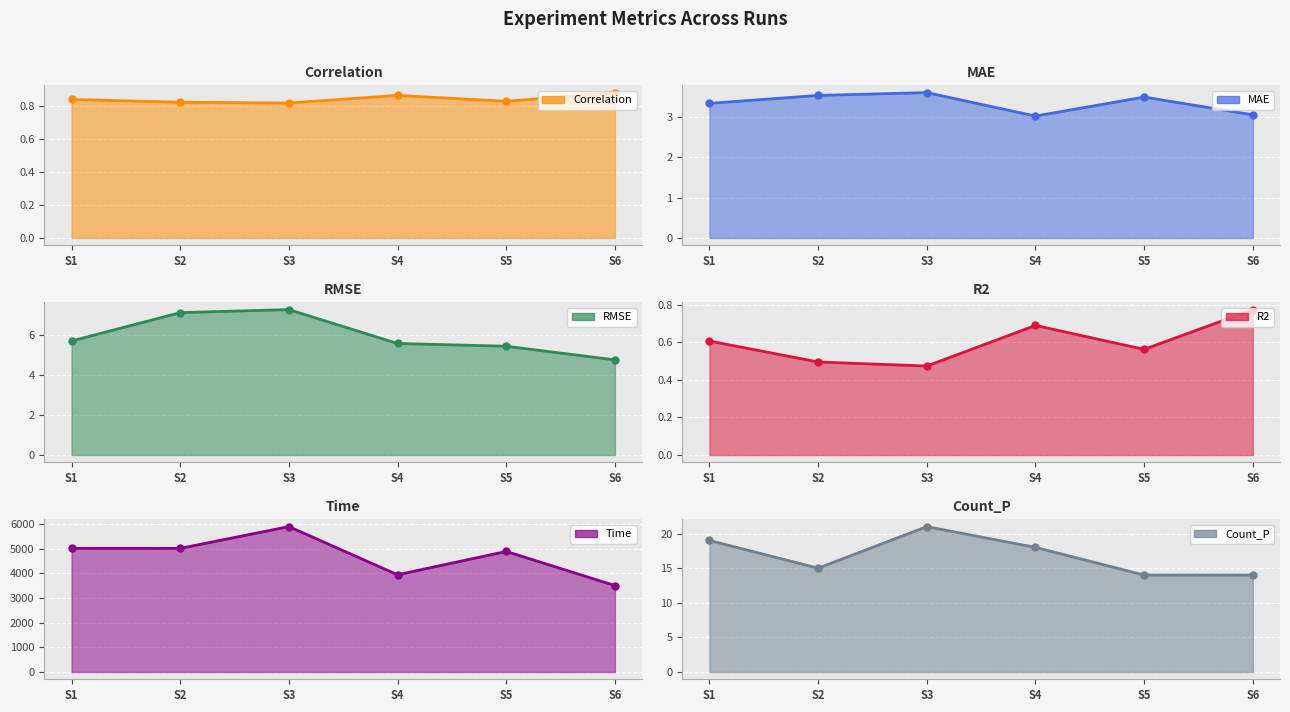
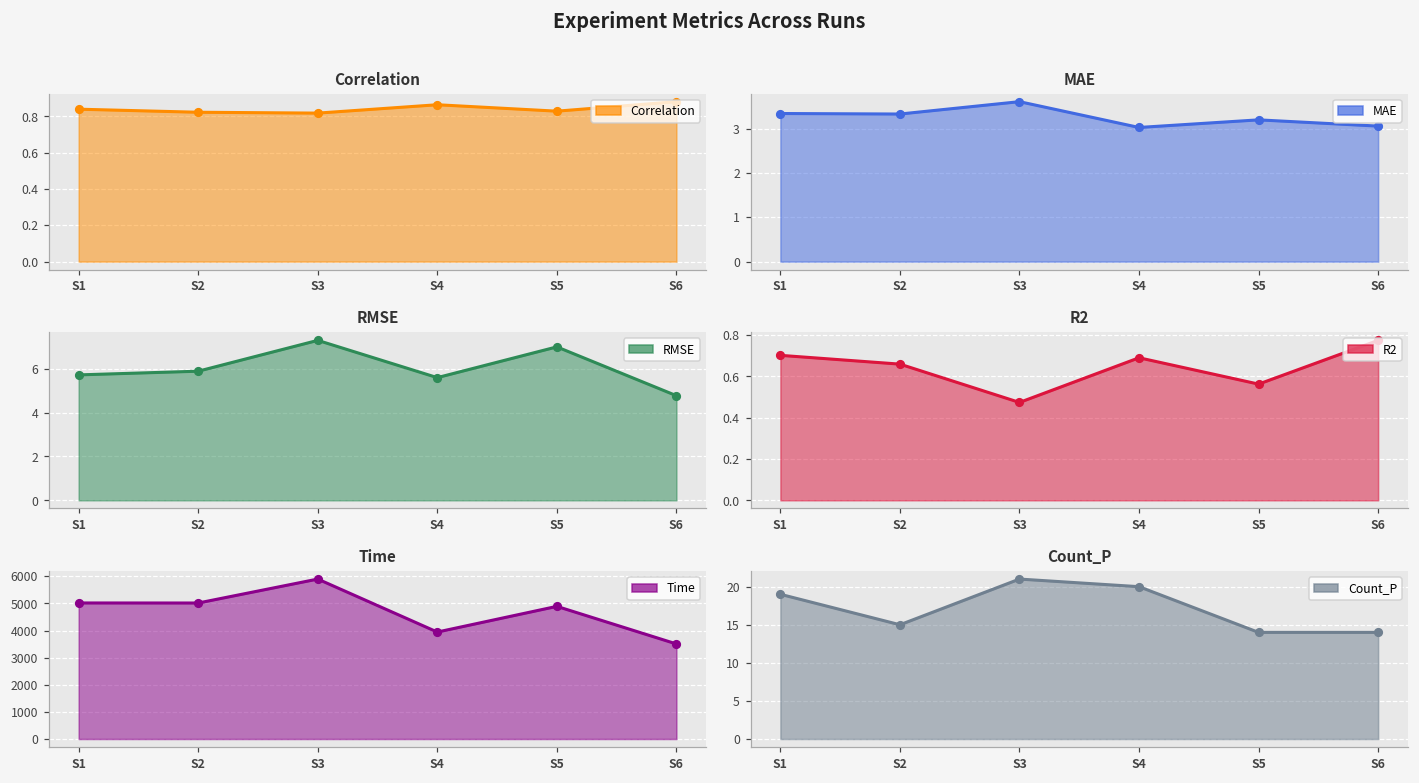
  {
    "Correlation": {
      "S1": 0.84,
      "S2": 0.82,
      "S3": 0.82,
      "S4": 0.86,
      "S5": 0.83
    },
    "MAE": {
      "S1": 3.3,
-     "S2": 3.5,
+     "S2": 3.3,
      "S3": 3.6,
      "S4": 3.0,
-     "S5": 3.5,
+     "S5": 3.2,
      "S6": 3.1
    },
    "RMSE": {
      "S1": 5.7,
-     "S2": 7.1,
+     "S2": 5.9,
      "S3": 7.3,
      "S4": 5.6,
-     "S5": 5.5,
+     "S5": 7.0,
      "S6": 4.8
    },
    "R2": {
-     "S1": 0.61,
-     "S2": 0.50,
+     "S1": 0.70,
+     "S2": 0.66,
      "S3": 0.47,
      "S4": 0.69,
      "S5": 0.56
    },
    "Time": {
      "S1": 5000,
      "S2": 5000,
      "S3": 5900,
      "S4": 3900,
      "S5": 4900,
      "S6": 3500
    },
    "Count_P": {
      "S1": 19,
      "S2": 15,
      "S3": 21,
-     "S4": 18,
+     "S4": 20,
      "S5": 14,
      "S6": 14
    }
  }
